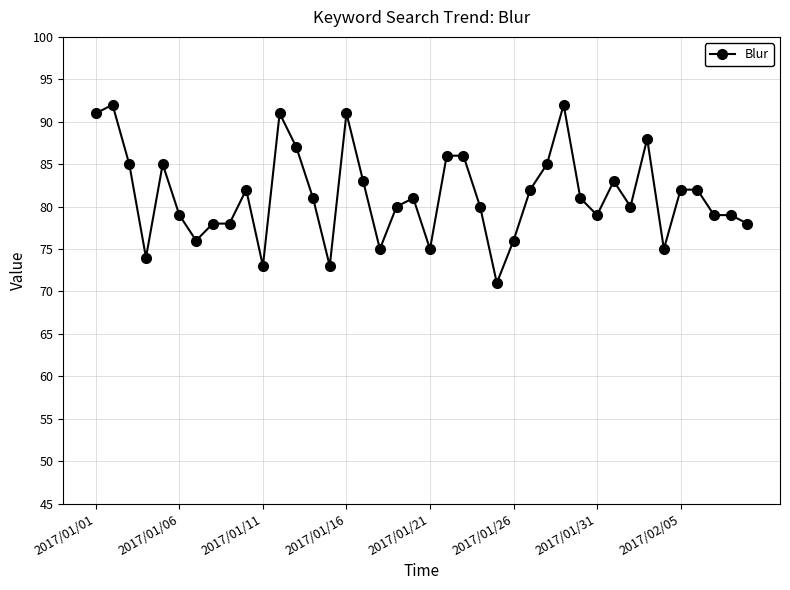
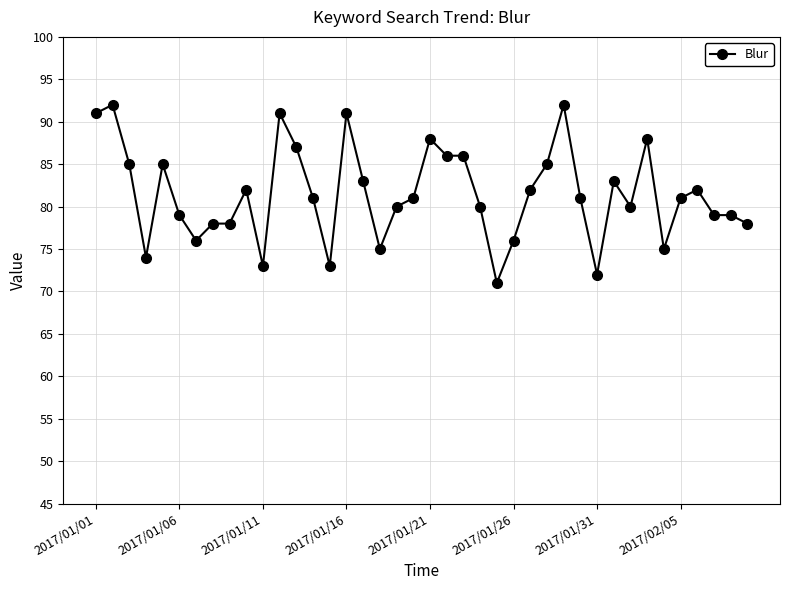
  {
    "2017/01/01": 91,
    "2017/01/06": 79,
    "2017/01/11": 73,
    "2017/01/16": 91,
-   "2017/01/21": 75,
+   "2017/01/21": 88,
    "2017/01/26": 76,
-   "2017/01/31": 79,
-   "2017/02/05": 82
+   "2017/01/31": 72,
+   "2017/02/05": 81
  }
